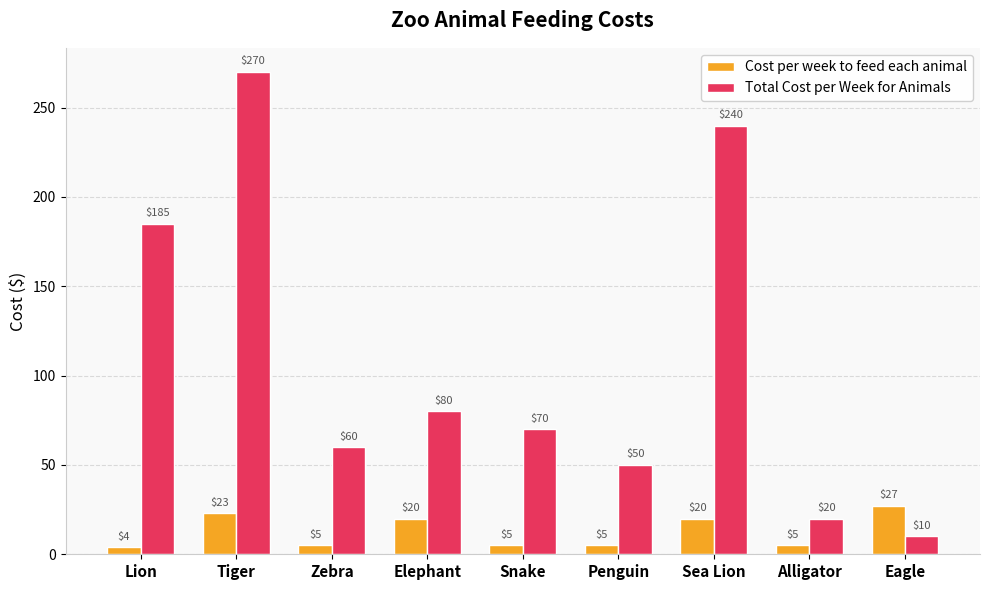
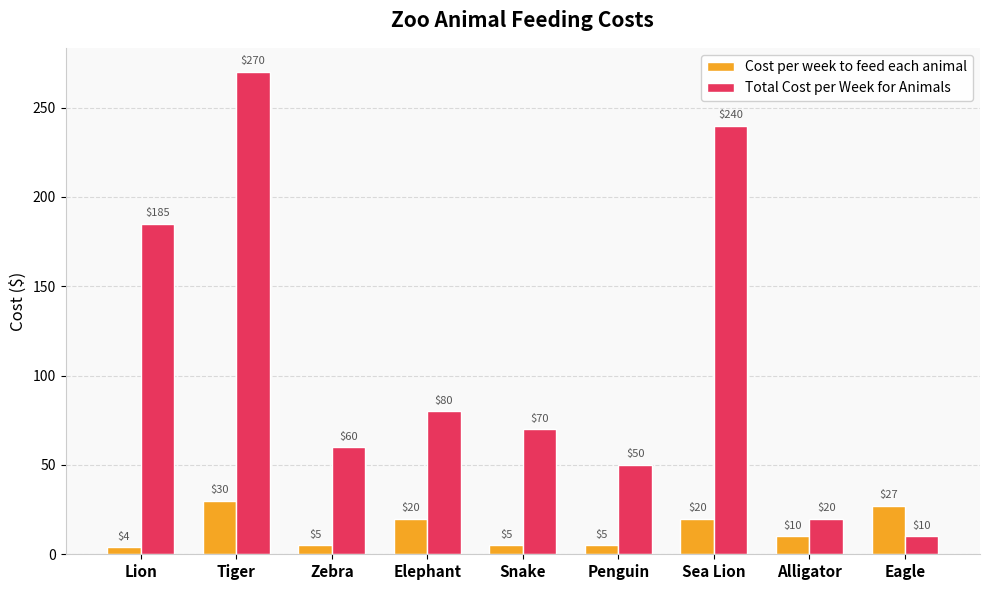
  {
    "Cost per week to feed each animal": {
      "Lion": "$4",
-     "Tiger": "$23",
+     "Tiger": "$30",
      "Zebra": "$5",
      "Elephant": "$20",
      "Snake": "$5",
      "Penguin": "$5",
      "Sea Lion": "$20",
-     "Alligator": "$5",
+     "Alligator": "$10",
      "Eagle": "$27"
    },
    "Total Cost per Week for Animals": {
      "Lion": "$185",
      "Tiger": "$270",
      "Zebra": "$60",
      "Elephant": "$80",
      "Snake": "$70",
      "Penguin": "$50",
      "Sea Lion": "$240",
      "Alligator": "$20",
      "Eagle": "$10"
    }
  }
